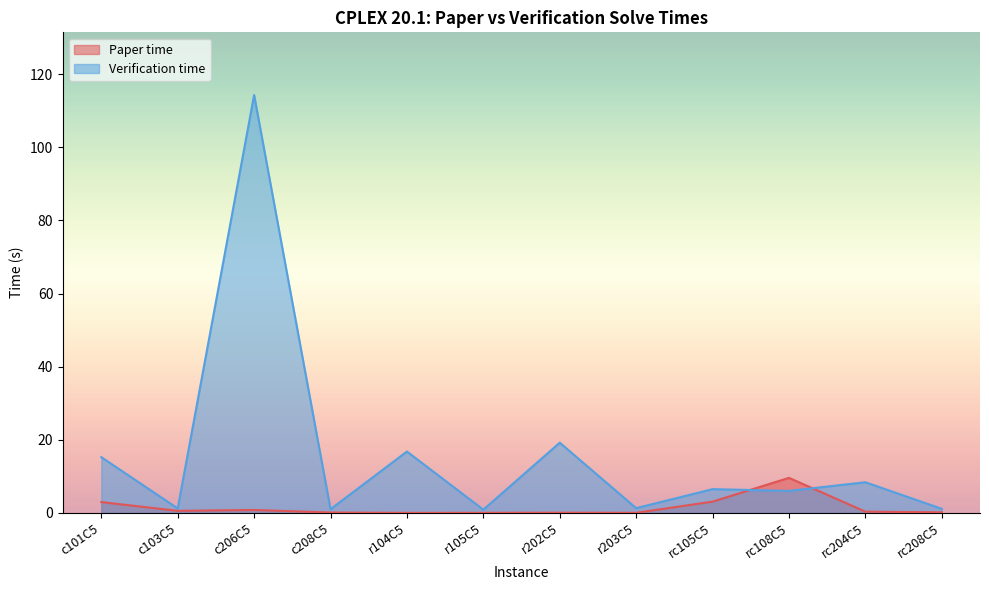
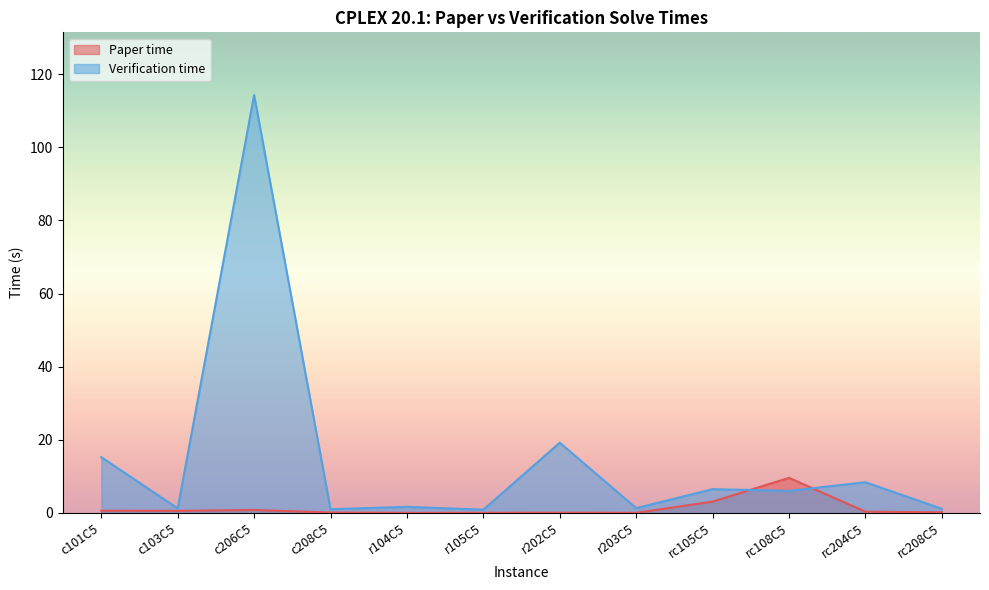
  {
    "Paper time": {
-     "c101C5": 3,
+     "c101C5": 1,
      "c206C5": 1,
      "c208C5": 0,
      "r104C5": 0,
      "r105C5": 0,
      "r202C5": 0,
      "r203C5": 0,
      "rc105C5": 3,
      "rc108C5": 10,
      "rc204C5": 0,
      "rc208C5": 0
    },
    "Verification time": {
      "c101C5": 15,
      "c206C5": 114,
      "c208C5": 1,
-     "r104C5": 17,
+     "r104C5": 2,
      "r105C5": 1,
      "r202C5": 19,
      "r203C5": 1,
      "rc105C5": 7,
      "rc108C5": 6,
      "rc204C5": 8,
      "rc208C5": 1
    }
  }
